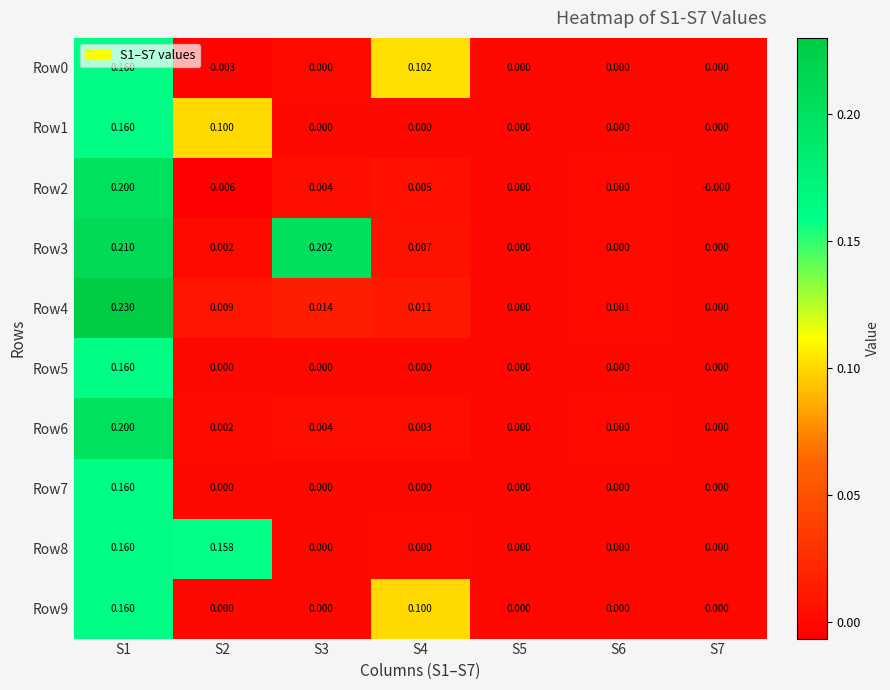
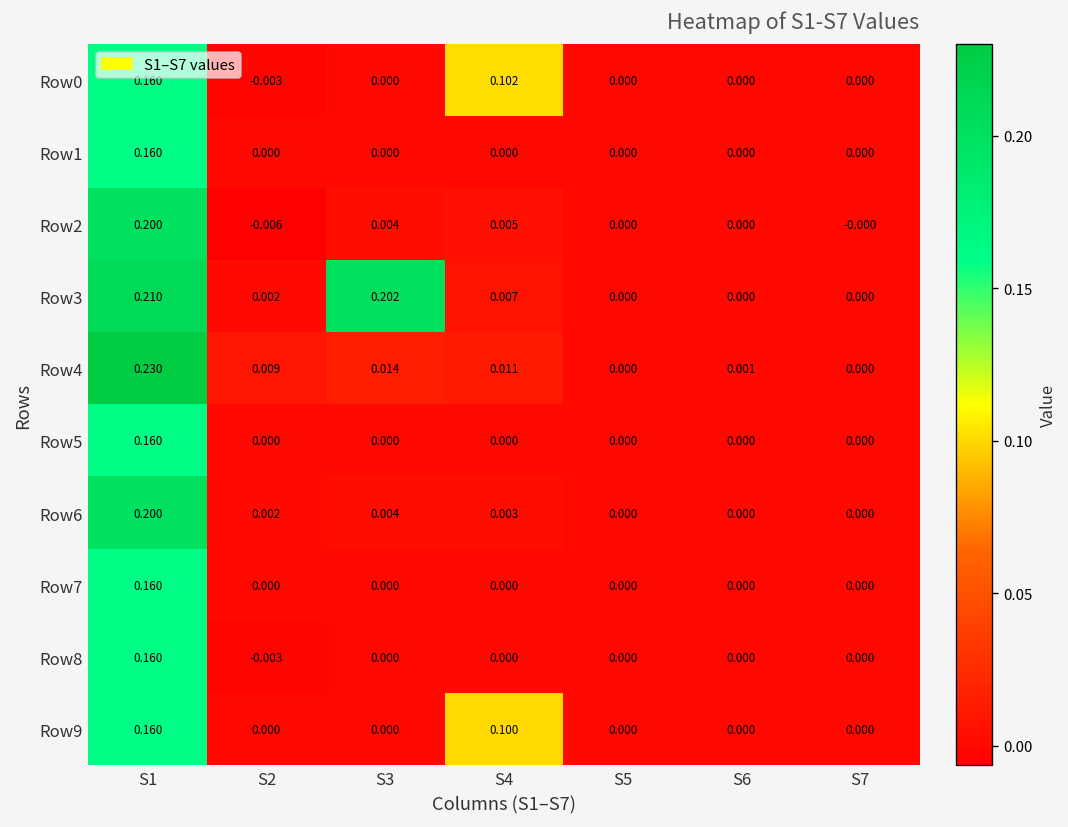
  {
    "Row0": {
      "S2": -0.003,
      "S3": 0.000,
      "S4": 0.102,
      "S5": 0.000,
      "S6": 0.000,
      "S7": 0.000
    },
    "Row1": {
      "S1": 0.160,
-     "S2": 0.100,
+     "S2": 0.000,
      "S3": 0.000,
      "S4": 0.000,
      "S5": 0.000,
      "S6": 0.000,
      "S7": 0.000
    },
    "Row2": {
      "S1": 0.200,
      "S2": -0.006,
      "S3": 0.004,
      "S4": 0.005,
      "S5": 0.000,
      "S6": 0.000,
      "S7": -0.000
    },
    "Row3": {
      "S1": 0.210,
      "S2": 0.002,
      "S3": 0.202,
      "S4": 0.007,
      "S5": 0.000,
      "S6": 0.000,
      "S7": 0.000
    },
    "Row4": {
      "S1": 0.230,
      "S2": 0.009,
      "S3": 0.014,
      "S4": 0.011,
      "S5": 0.000,
      "S6": 0.001,
      "S7": 0.000
    },
    "Row5": {
      "S1": 0.160,
      "S2": 0.000,
      "S3": 0.000,
      "S4": 0.000,
      "S5": 0.000,
      "S6": 0.000,
      "S7": 0.000
    },
    "Row6": {
      "S1": 0.200,
      "S2": 0.002,
      "S3": 0.004,
      "S4": 0.003,
      "S5": 0.000,
      "S6": 0.000,
      "S7": 0.000
    },
    "Row7": {
      "S1": 0.160,
      "S2": 0.000,
      "S3": 0.000,
      "S4": 0.000,
      "S5": 0.000,
      "S6": 0.000,
      "S7": 0.000
    },
    "Row8": {
      "S1": 0.160,
-     "S2": 0.158,
+     "S2": -0.003,
      "S3": 0.000,
      "S4": 0.000,
      "S5": 0.000,
      "S6": 0.000,
      "S7": 0.000
    },
    "Row9": {
      "S1": 0.160,
      "S2": 0.000,
      "S3": 0.000,
      "S4": 0.100,
      "S5": 0.000,
      "S6": 0.000,
      "S7": 0.000
    }
  }
